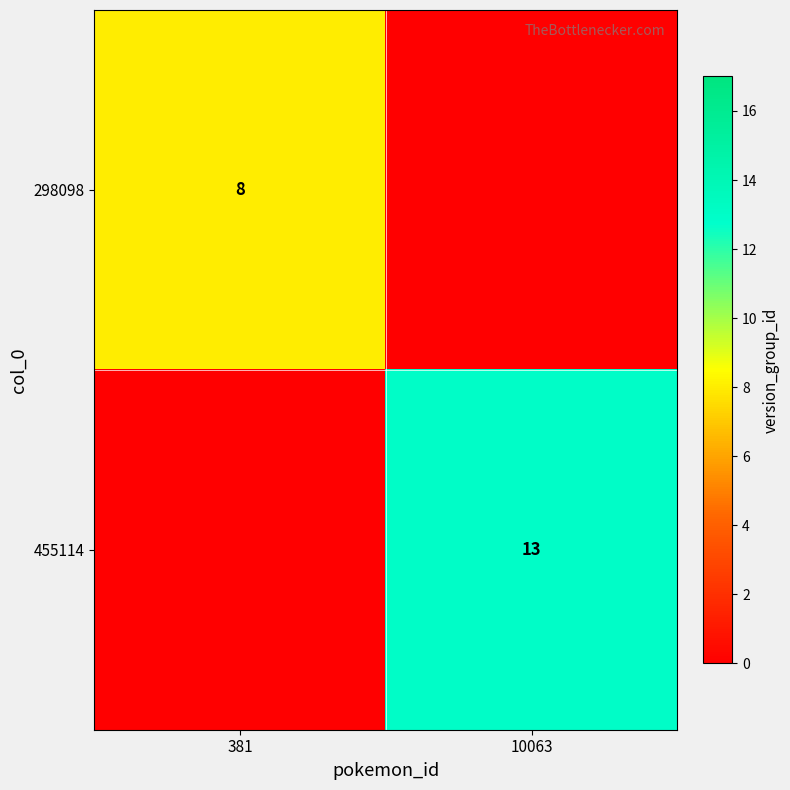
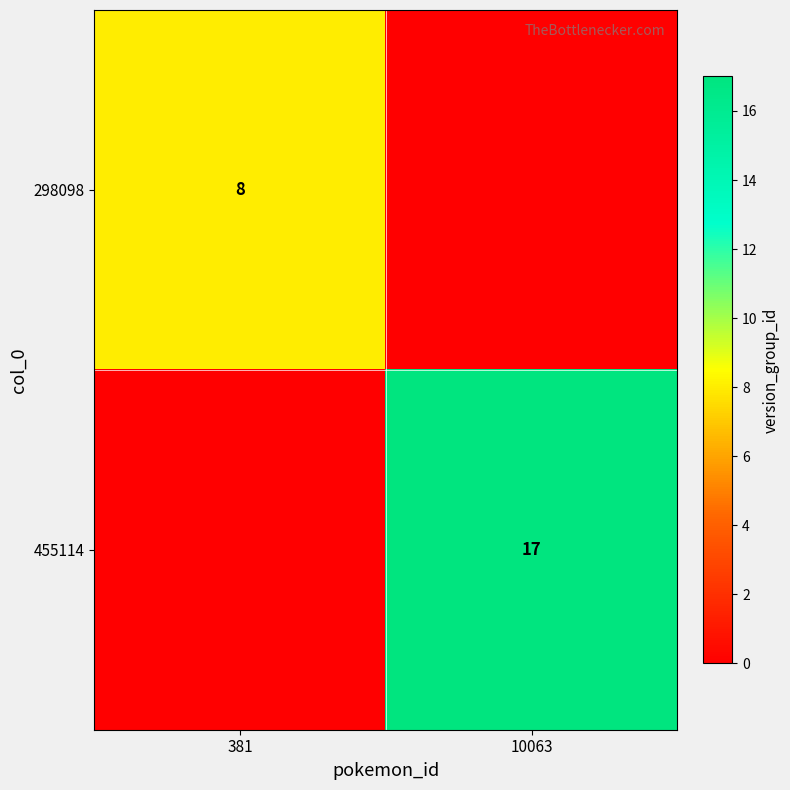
  {
    "298098": {
      "381": 8
    },
    "455114": {
-     "10063": 13
+     "10063": 17
    }
  }
